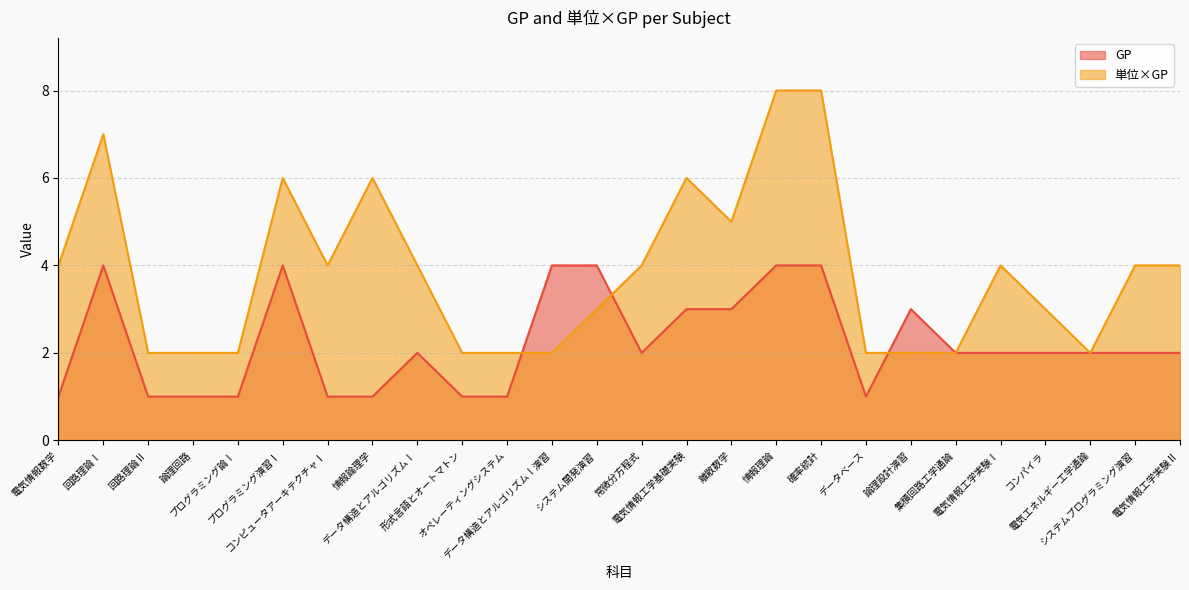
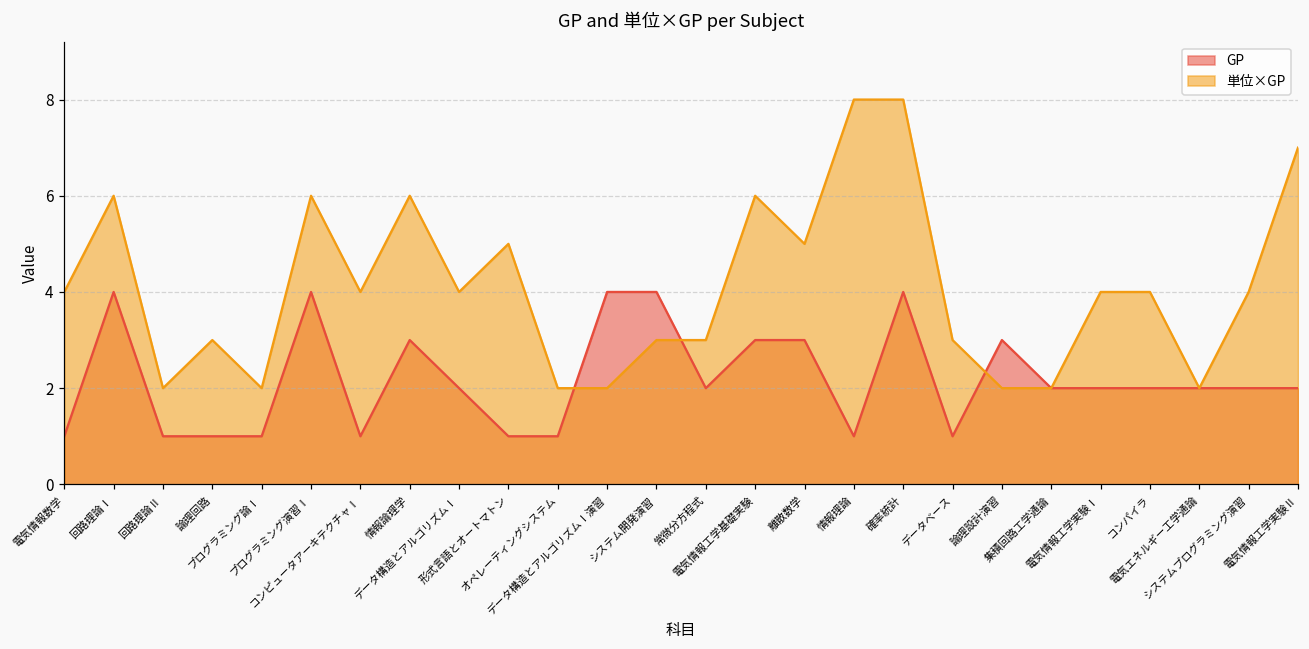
  {
    "GP": {
      "電気情報数学": 1,
      "回路理論Ⅰ": 4,
      "回路理論Ⅱ": 1,
      "論理回路": 1,
      "プログラミング論Ⅰ": 1,
      "プログラミング演習Ⅰ": 4,
      "コンピュータアーキテクチャⅠ": 1,
-     "情報論理学": 1,
+     "情報論理学": 3,
      "データ構造とアルゴリズムⅠ": 2,
      "形式言語とオートマトン": 1,
      "オペレーティングシステム": 1,
      "データ構造とアルゴリズムⅠ演習": 4,
      "システム開発演習": 4,
      "常微分方程式": 2,
      "電気情報工学基礎実験": 3,
      "離散数学": 3,
-     "情報理論": 4,
+     "情報理論": 1,
      "確率統計": 4,
      "データベース": 1,
      "論理設計演習": 3,
      "電気情報工学実験Ⅰ": 2,
      "コンパイラ": 2,
      "システムプログラミング演習": 2,
      "電気情報工学実験Ⅱ": 2
    },
    "単位×GP": {
      "電気情報数学": 4,
-     "回路理論Ⅰ": 7,
+     "回路理論Ⅰ": 6,
      "回路理論Ⅱ": 2,
-     "論理回路": 2,
+     "論理回路": 3,
      "プログラミング論Ⅰ": 2,
      "プログラミング演習Ⅰ": 6,
      "コンピュータアーキテクチャⅠ": 4,
      "情報論理学": 6,
      "データ構造とアルゴリズムⅠ": 4,
-     "形式言語とオートマトン": 2,
+     "形式言語とオートマトン": 5,
      "オペレーティングシステム": 2,
      "データ構造とアルゴリズムⅠ演習": 2,
      "システム開発演習": 3,
-     "常微分方程式": 4,
+     "常微分方程式": 3,
      "電気情報工学基礎実験": 6,
      "離散数学": 5,
      "情報理論": 8,
      "確率統計": 8,
-     "データベース": 2,
+     "データベース": 3,
      "論理設計演習": 2,
      "電気情報工学実験Ⅰ": 4,
-     "コンパイラ": 3,
+     "コンパイラ": 4,
      "システムプログラミング演習": 4,
-     "電気情報工学実験Ⅱ": 4
+     "電気情報工学実験Ⅱ": 7
    }
  }
